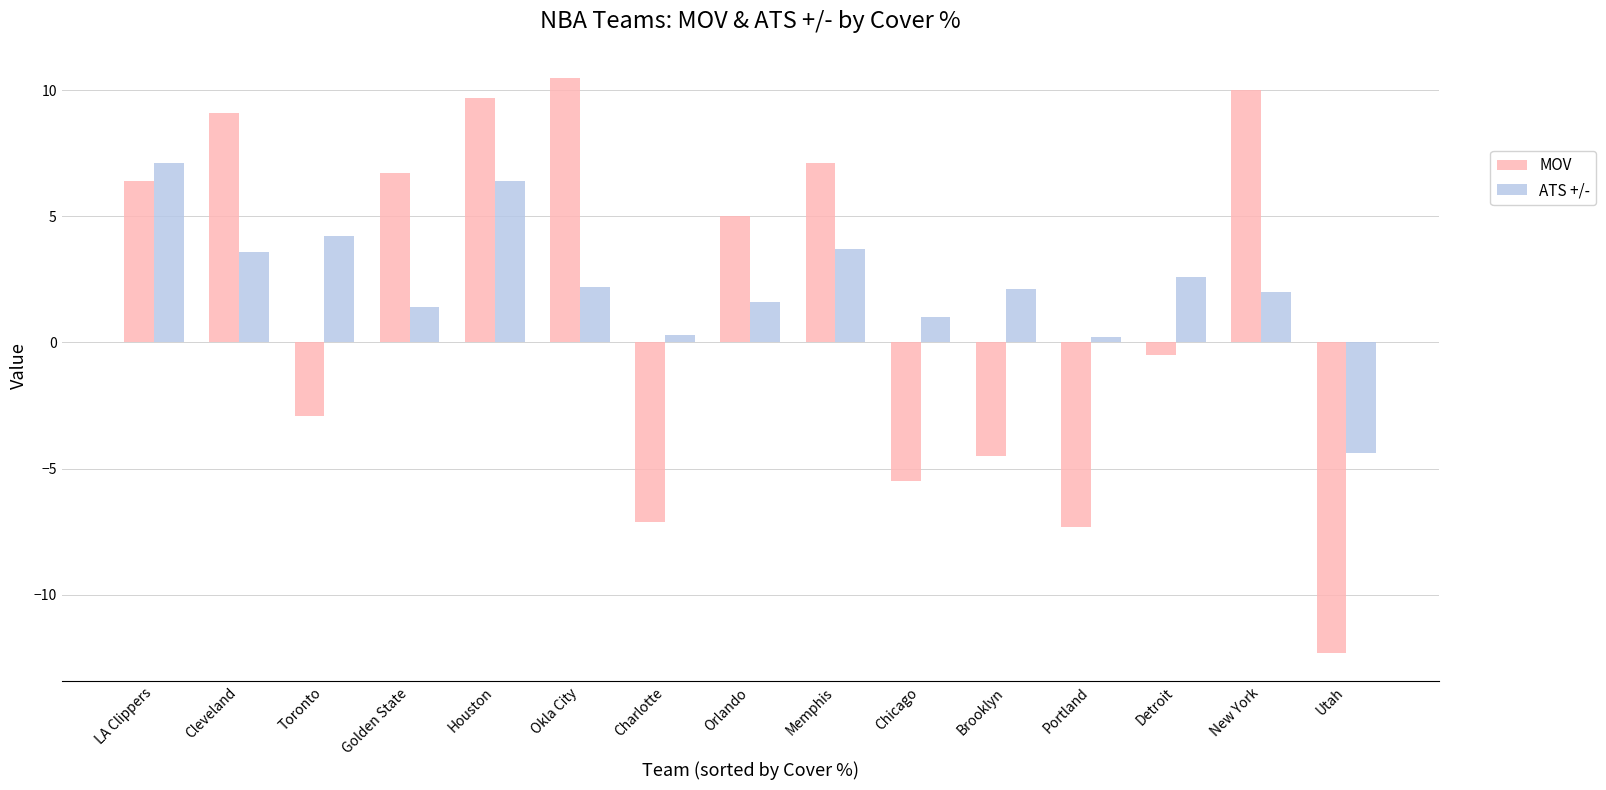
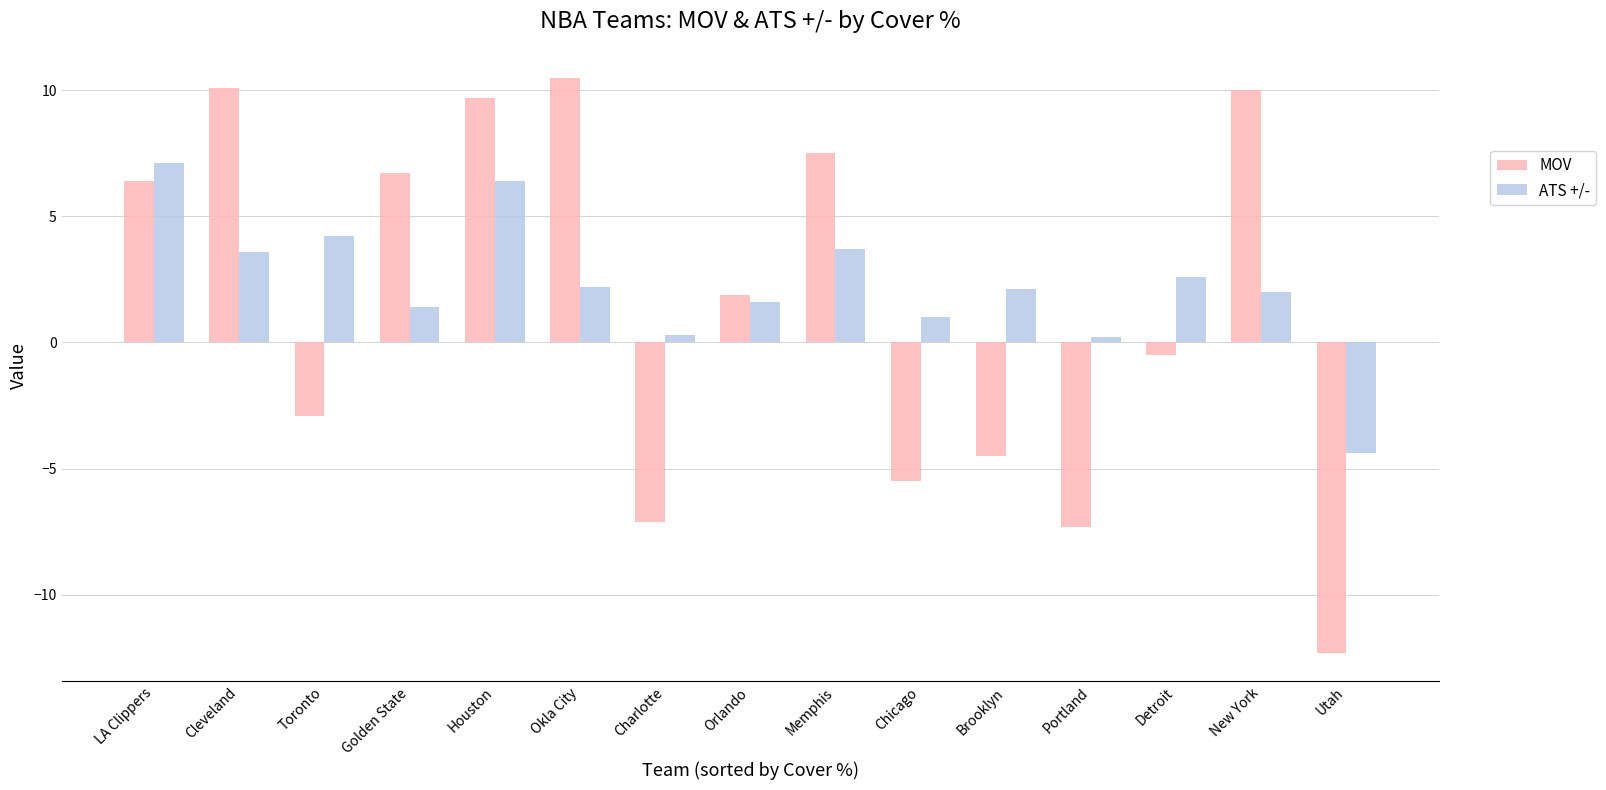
  {
    "MOV": {
      "LA Clippers": 6.4,
-     "Cleveland": 9.1,
+     "Cleveland": 10.1,
      "Toronto": -2.9,
      "Golden State": 6.7,
      "Houston": 9.7,
      "Okla City": 10.5,
      "Charlotte": -7.1,
-     "Orlando": 5.0,
-     "Memphis": 7.1,
+     "Orlando": 1.9,
+     "Memphis": 7.5,
      "Chicago": -5.5,
      "Brooklyn": -4.5,
      "Portland": -7.3,
      "Detroit": -0.5,
      "New York": 10.0,
      "Utah": -12.3
    },
    "ATS +/-": {
      "LA Clippers": 7.1,
      "Cleveland": 3.6,
      "Toronto": 4.2,
      "Golden State": 1.4,
      "Houston": 6.4,
      "Okla City": 2.2,
      "Charlotte": 0.3,
      "Orlando": 1.6,
      "Memphis": 3.7,
      "Chicago": 1.0,
      "Brooklyn": 2.1,
      "Portland": 0.2,
      "Detroit": 2.6,
      "New York": 2.0,
      "Utah": -4.4
    }
  }
